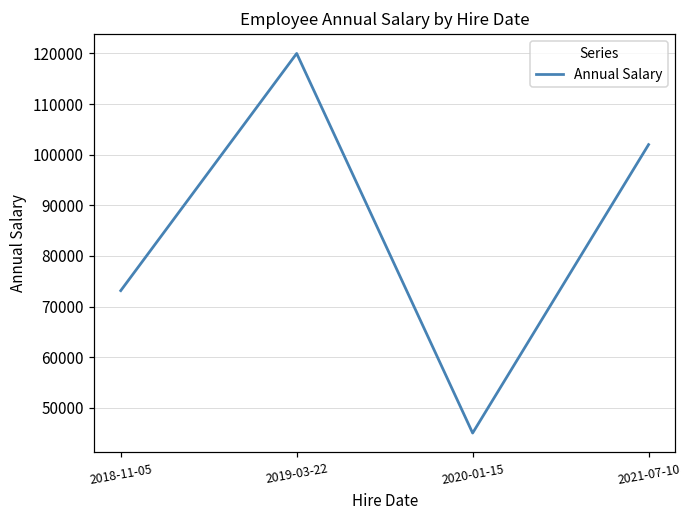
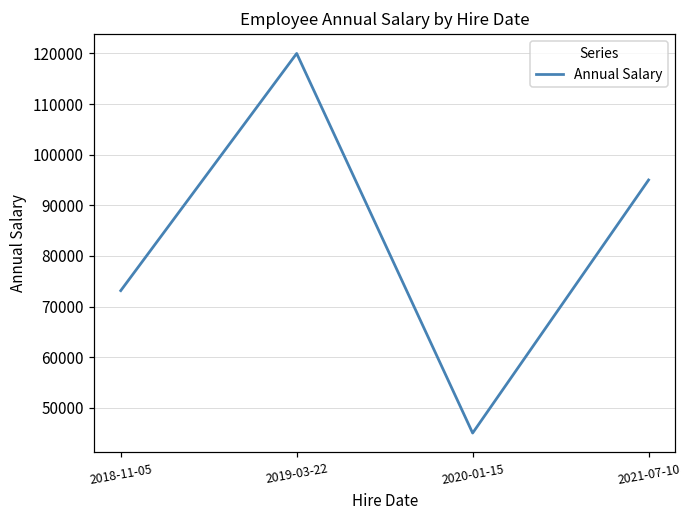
  {
    "2018-11-05": 73000,
    "2019-03-22": 120000,
    "2020-01-15": 45000,
-   "2021-07-10": 102000
+   "2021-07-10": 95000
  }
